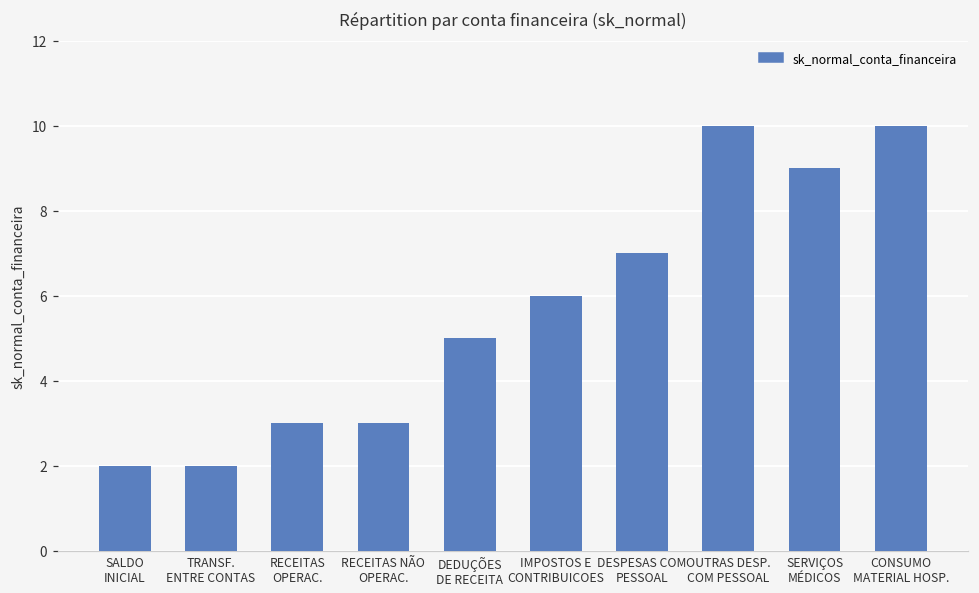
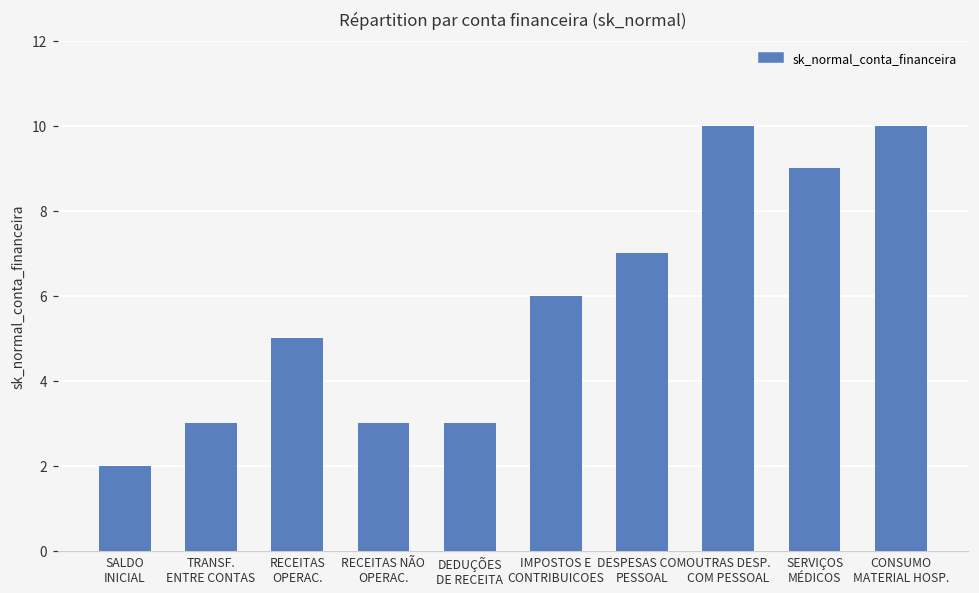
  {
    "SALDO INICIAL": 2,
-   "TRANSF. ENTRE CONTAS": 2,
-   "RECEITAS OPERAC.": 3,
+   "TRANSF. ENTRE CONTAS": 3,
+   "RECEITAS OPERAC.": 5,
    "RECEITAS NÃO OPERAC.": 3,
-   "DEDUÇÕES DE RECEITA": 5,
+   "DEDUÇÕES DE RECEITA": 3,
    "IMPOSTOS E CONTRIBUICOES": 6,
    "DESPESAS COM PESSOAL": 7,
    "OUTRAS DESP. COM PESSOAL": 10,
    "SERVIÇOS MÉDICOS": 9,
    "CONSUMO MATERIAL HOSP.": 10
  }
